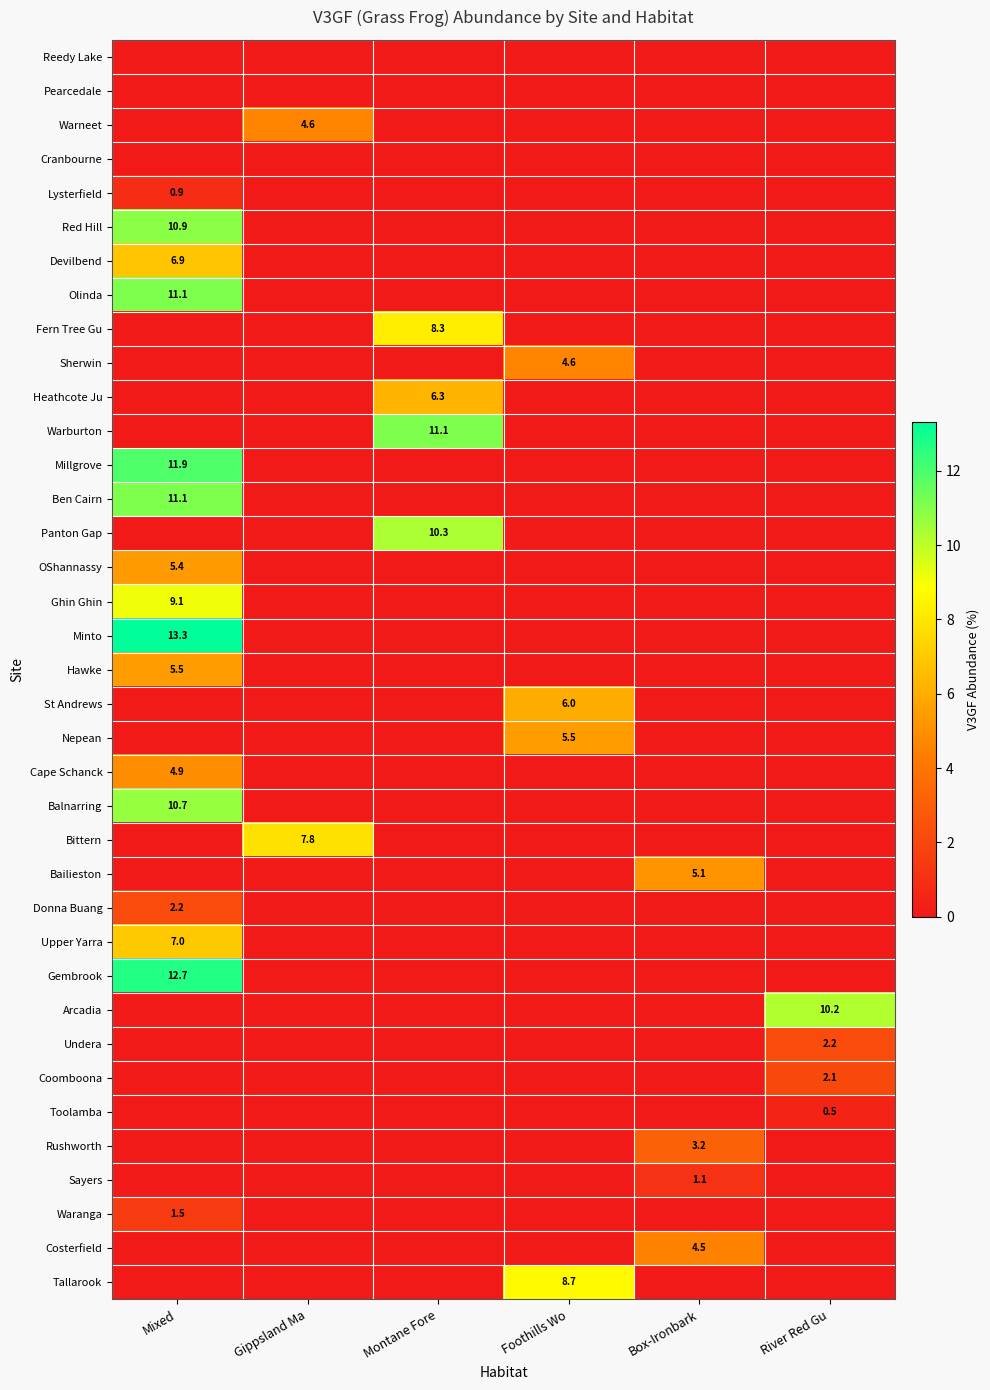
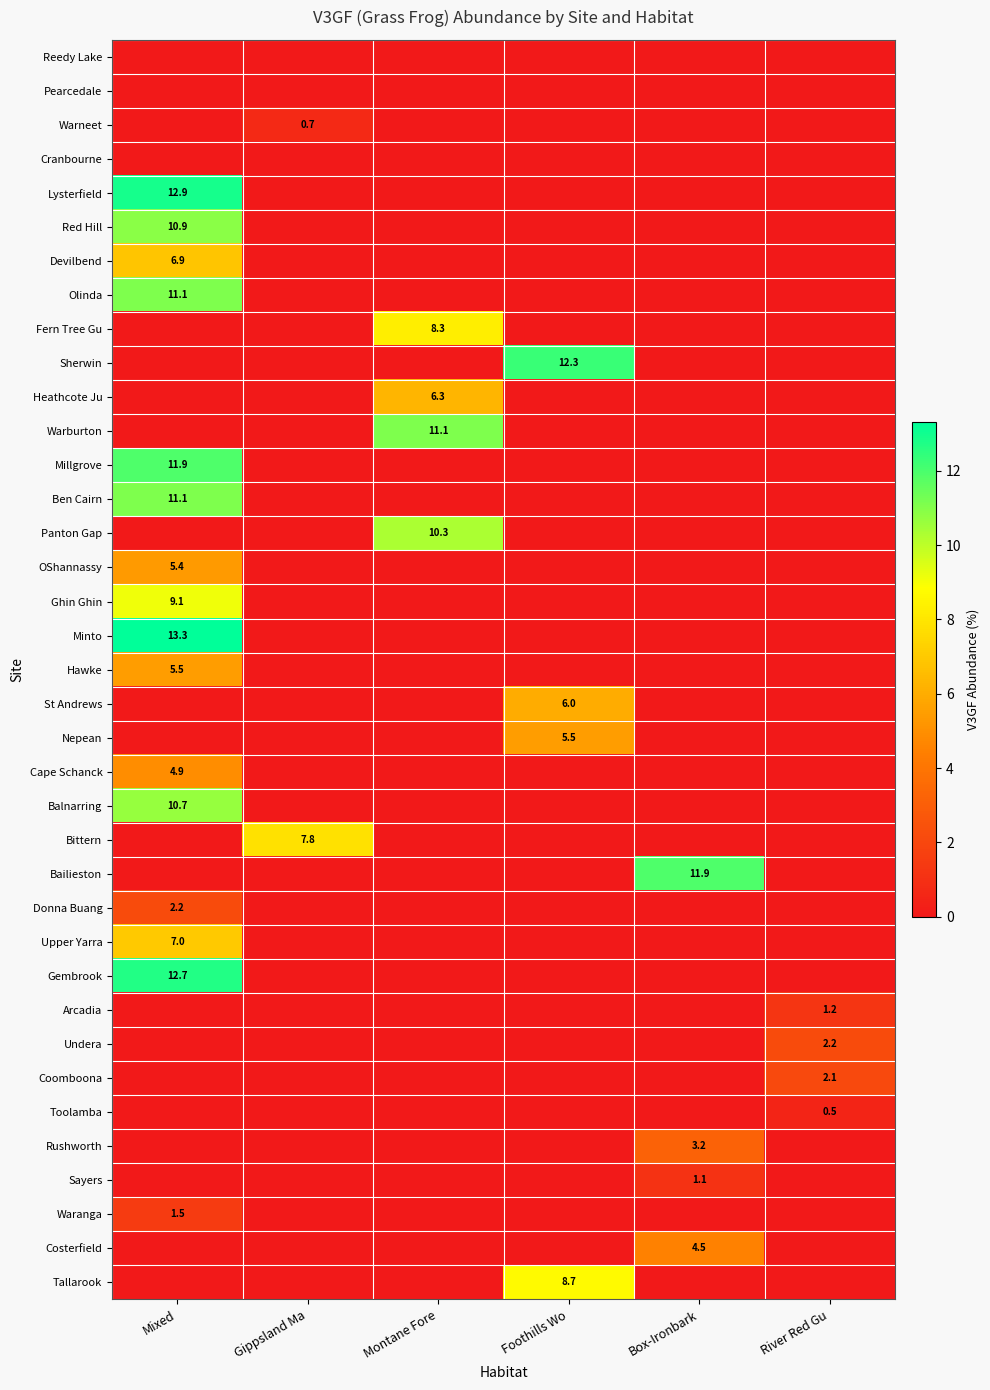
  {
    "Warneet": {
-     "Gippsland Ma": 4.6
+     "Gippsland Ma": 0.7
    },
    "Lysterfield": {
-     "Mixed": 0.9
+     "Mixed": 12.9
    },
    "Red Hill": {
      "Mixed": 10.9
    },
    "Devilbend": {
      "Mixed": 6.9
    },
    "Olinda": {
      "Mixed": 11.1
    },
    "Fern Tree Gu": {
      "Montane Fore": 8.3
    },
    "Sherwin": {
-     "Foothills Wo": 4.6
+     "Foothills Wo": 12.3
    },
    "Heathcote Ju": {
      "Montane Fore": 6.3
    },
    "Warburton": {
      "Montane Fore": 11.1
    },
    "Millgrove": {
      "Mixed": 11.9
    },
    "Ben Cairn": {
      "Mixed": 11.1
    },
    "Panton Gap": {
      "Montane Fore": 10.3
    },
    "OShannassy": {
      "Mixed": 5.4
    },
    "Ghin Ghin": {
      "Mixed": 9.1
    },
    "Minto": {
      "Mixed": 13.3
    },
    "Hawke": {
      "Mixed": 5.5
    },
    "St Andrews": {
      "Foothills Wo": 6.0
    },
    "Nepean": {
      "Foothills Wo": 5.5
    },
    "Cape Schanck": {
      "Mixed": 4.9
    },
    "Balnarring": {
      "Mixed": 10.7
    },
    "Bittern": {
      "Gippsland Ma": 7.8
    },
    "Bailieston": {
-     "Box-Ironbark": 5.1
+     "Box-Ironbark": 11.9
    },
    "Donna Buang": {
      "Mixed": 2.2
    },
    "Upper Yarra": {
      "Mixed": 7.0
    },
    "Gembrook": {
      "Mixed": 12.7
    },
    "Arcadia": {
-     "River Red Gu": 10.2
+     "River Red Gu": 1.2
    },
    "Undera": {
      "River Red Gu": 2.2
    },
    "Coomboona": {
      "River Red Gu": 2.1
    },
    "Toolamba": {
      "River Red Gu": 0.5
    },
    "Rushworth": {
      "Box-Ironbark": 3.2
    },
    "Sayers": {
      "Box-Ironbark": 1.1
    },
    "Waranga": {
      "Mixed": 1.5
    },
    "Costerfield": {
      "Box-Ironbark": 4.5
    },
    "Tallarook": {
      "Foothills Wo": 8.7
    }
  }
